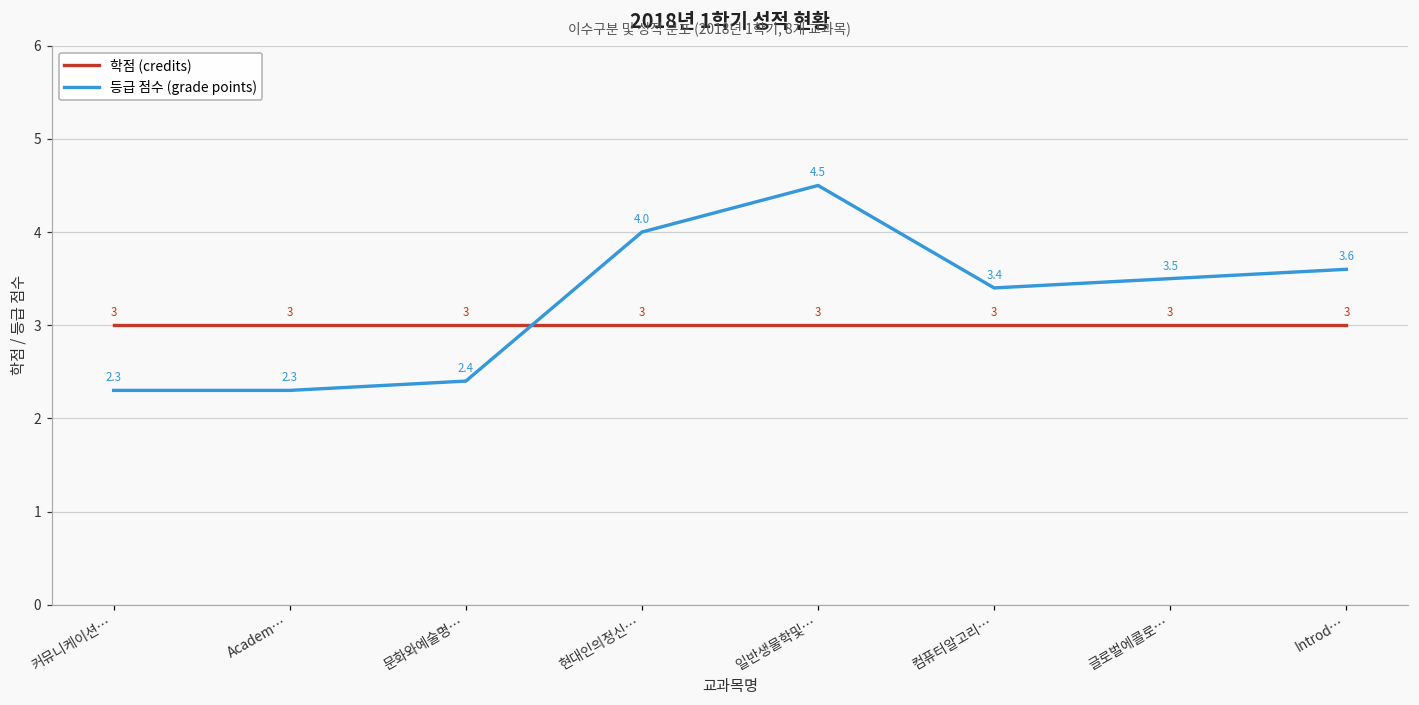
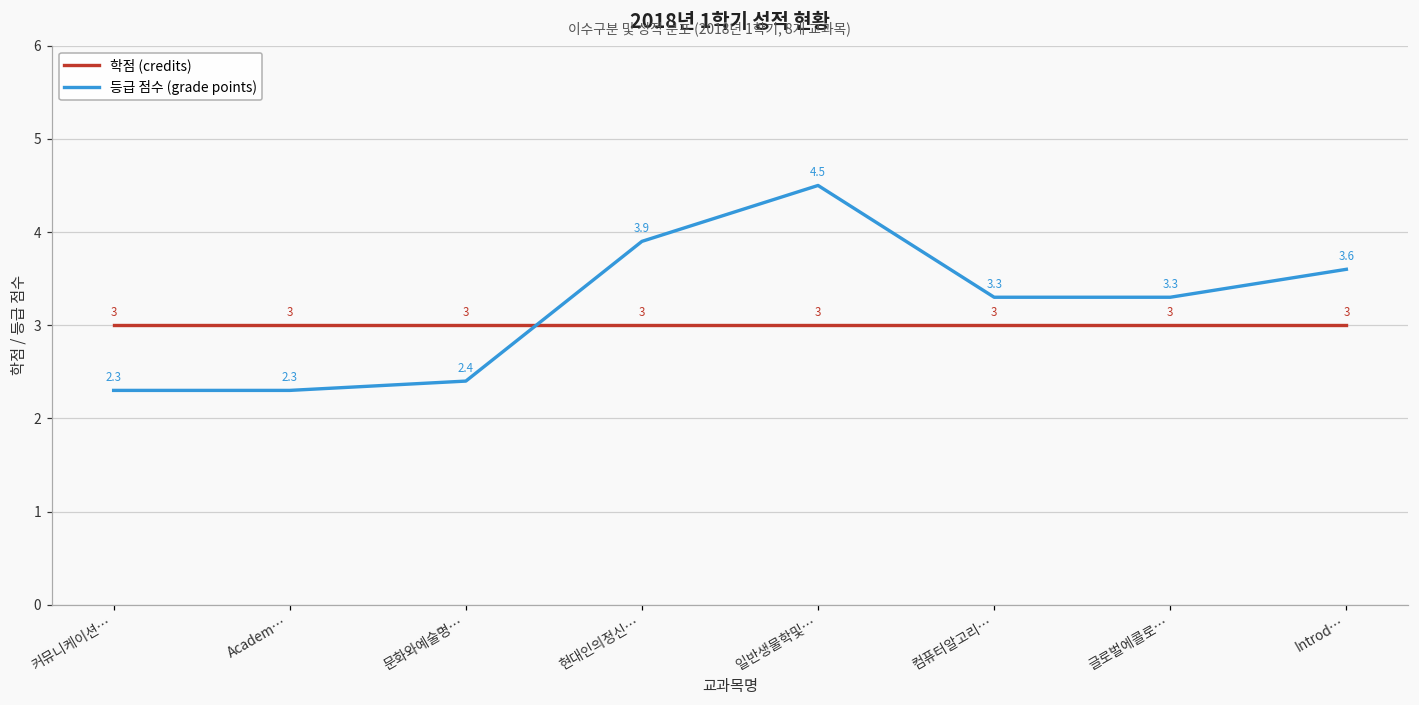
  {
    "학점 (credits)": {
      "커뮤니케이션…": 3,
      "Academ…": 3,
      "문화와예술명…": 3,
      "현대인의정신…": 3,
      "일반생물학및…": 3,
      "컴퓨터알고리…": 3,
      "글로벌에콜로…": 3,
      "Introd…": 3
    },
    "등급 점수 (grade points)": {
      "커뮤니케이션…": 2.3,
      "Academ…": 2.3,
      "문화와예술명…": 2.4,
-     "현대인의정신…": 4.0,
+     "현대인의정신…": 3.9,
      "일반생물학및…": 4.5,
-     "컴퓨터알고리…": 3.4,
-     "글로벌에콜로…": 3.5,
+     "컴퓨터알고리…": 3.3,
+     "글로벌에콜로…": 3.3,
      "Introd…": 3.6
    }
  }
